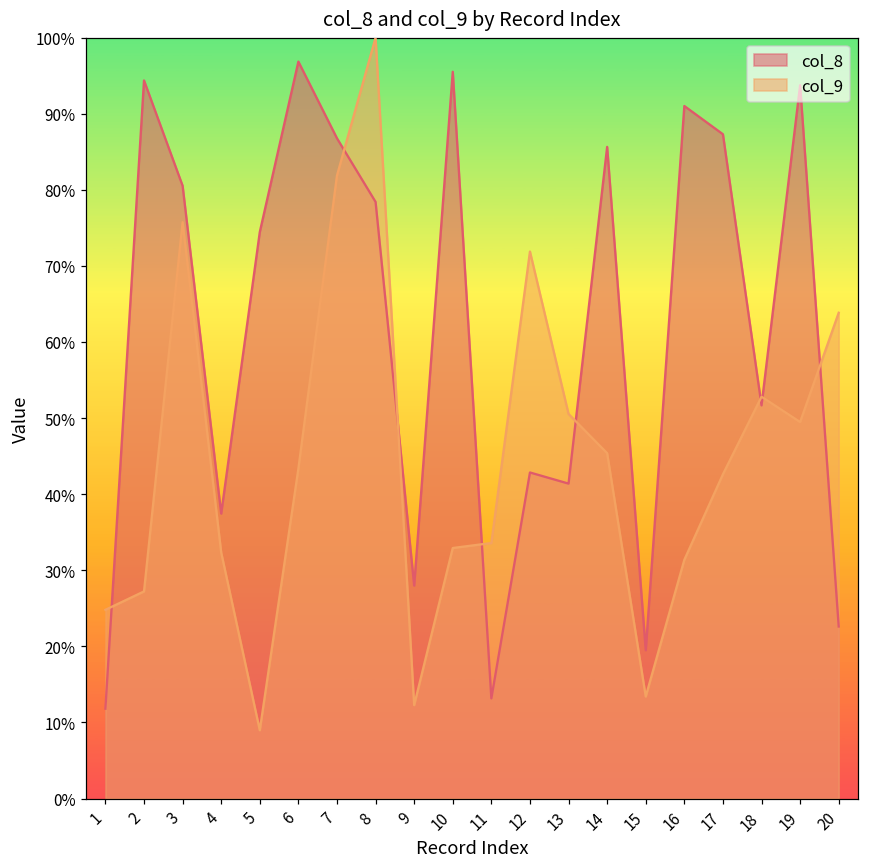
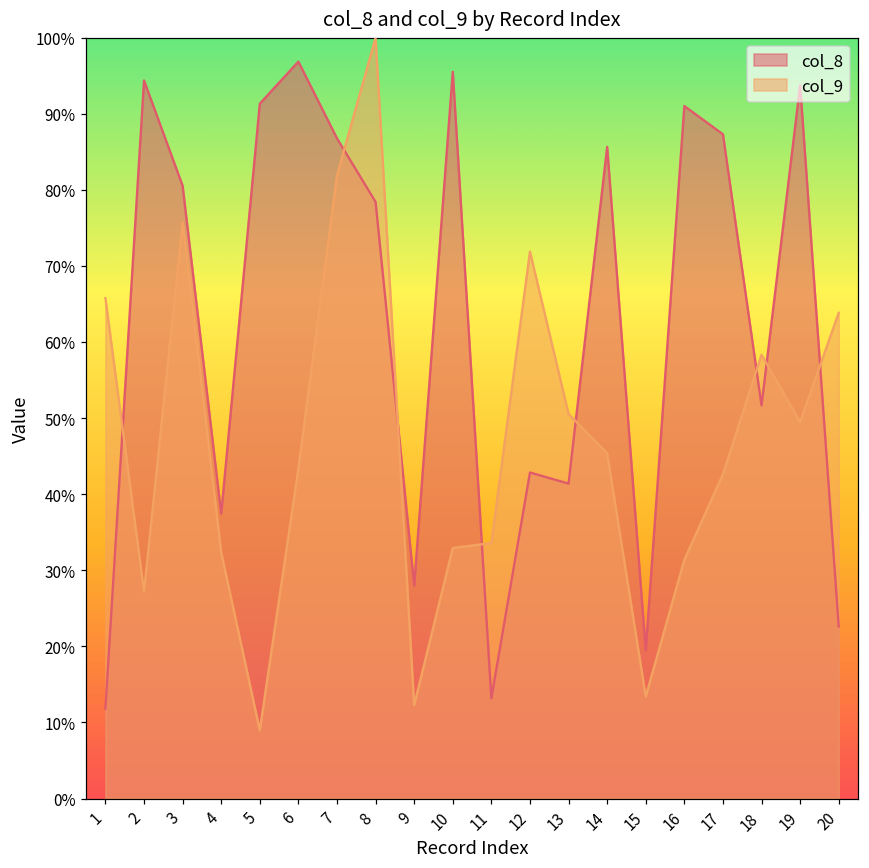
  {
    "col_8": {
      "1": "12%",
      "2": "94%",
      "3": "81%",
      "4": "37%",
-     "5": "74%",
+     "5": "91%",
      "6": "97%",
      "7": "87%",
      "8": "78%",
      "9": "28%",
      "10": "96%",
      "11": "13%",
      "12": "43%",
      "13": "41%",
      "14": "86%",
      "15": "19%",
      "16": "91%",
      "17": "87%",
      "18": "52%",
      "20": "23%"
    },
    "col_9": {
-     "1": "25%",
+     "1": "66%",
      "2": "27%",
      "3": "76%",
      "4": "32%",
      "5": "9%",
      "6": "43%",
      "7": "82%",
      "8": "100%",
      "9": "12%",
      "10": "33%",
      "11": "34%",
      "12": "72%",
      "13": "51%",
      "14": "45%",
      "15": "13%",
      "16": "31%",
      "17": "43%",
-     "18": "53%",
+     "18": "58%",
      "19": "49%",
      "20": "64%"
    }
  }
